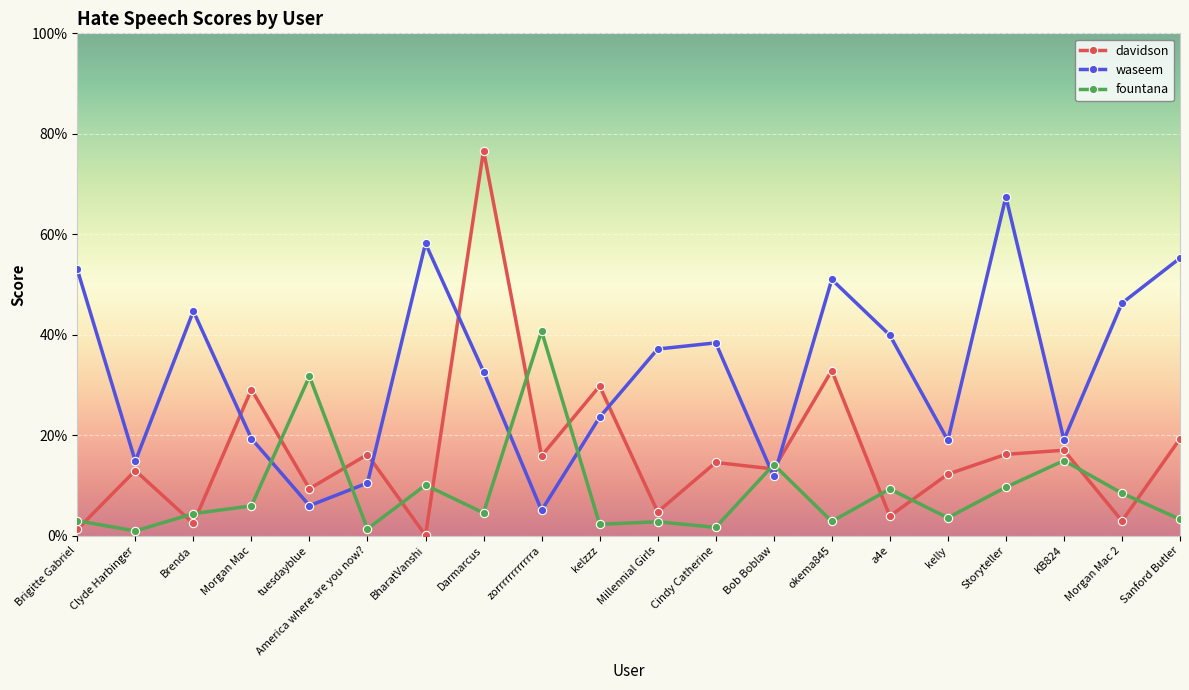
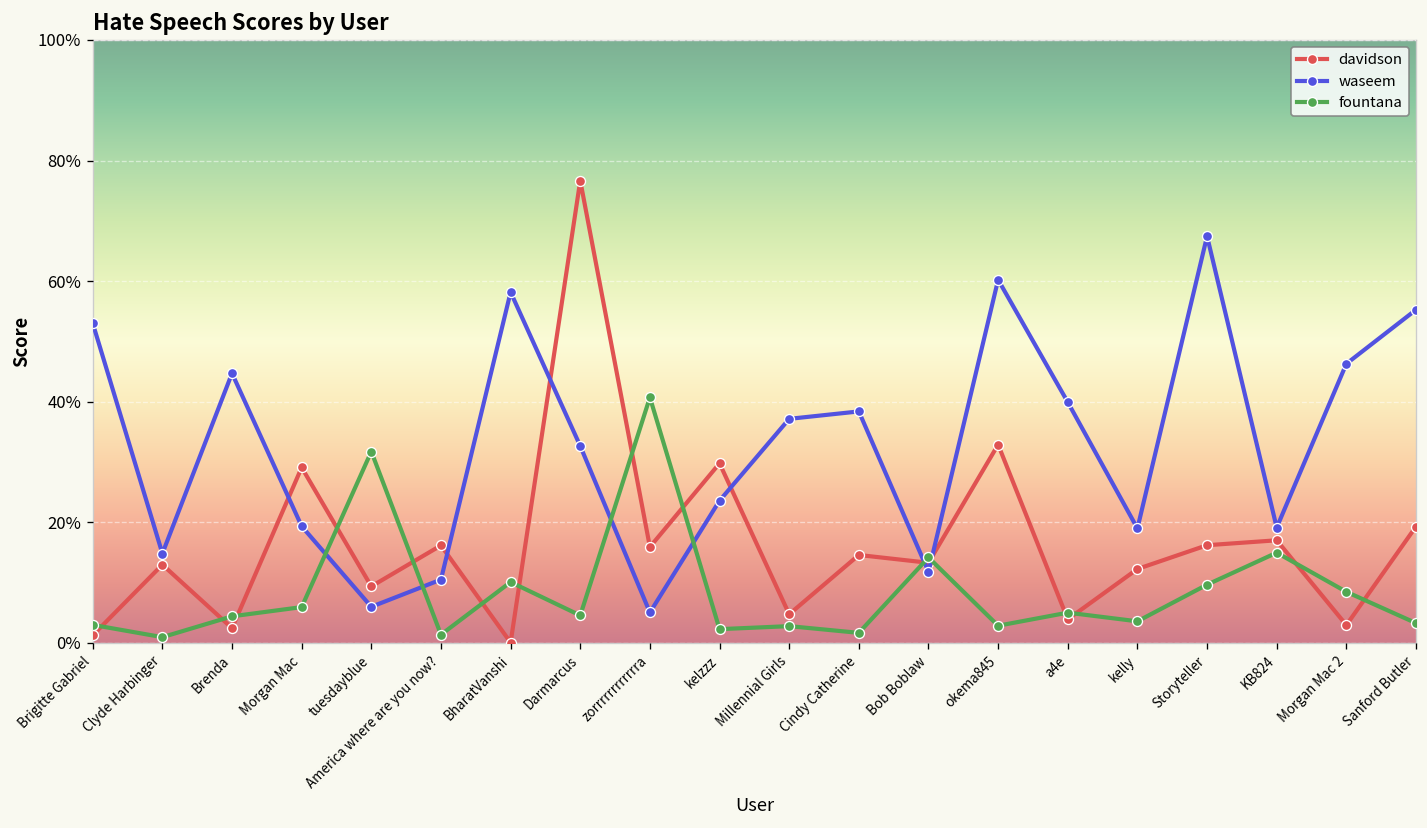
  {
    "davidson": {
      "Brigitte Gabriel": "1%",
      "Clyde Harbinger": "13%",
      "Brenda": "2%",
      "Morgan Mac": "29%",
      "tuesdayblue": "9%",
      "America where are you now?": "16%",
      "BharatVanshi": "0%",
      "Darmarcus": "77%",
      "zorrrrrrrrrrrra": "16%",
      "kelzzz": "30%",
      "Millennial Girls": "5%",
      "Cindy Catherine": "15%",
      "Bob Boblaw": "13%",
      "okema845": "33%",
      "a4e": "4%",
      "kelly": "12%",
      "Storyteller": "16%",
      "KB824": "17%",
      "Morgan Mac 2": "3%",
      "Sanford Butler": "19%"
    },
    "waseem": {
      "Brigitte Gabriel": "53%",
      "Clyde Harbinger": "15%",
      "Brenda": "45%",
      "Morgan Mac": "19%",
      "tuesdayblue": "6%",
      "America where are you now?": "10%",
      "BharatVanshi": "58%",
      "Darmarcus": "33%",
      "zorrrrrrrrrrrra": "5%",
      "kelzzz": "24%",
      "Millennial Girls": "37%",
      "Cindy Catherine": "38%",
      "Bob Boblaw": "12%",
-     "okema845": "51%",
+     "okema845": "60%",
      "a4e": "40%",
      "kelly": "19%",
      "Storyteller": "67%",
      "KB824": "19%",
      "Morgan Mac 2": "46%",
      "Sanford Butler": "55%"
    },
    "fountana": {
      "Brigitte Gabriel": "3%",
      "Clyde Harbinger": "1%",
      "Brenda": "4%",
      "Morgan Mac": "6%",
      "tuesdayblue": "32%",
      "America where are you now?": "1%",
      "BharatVanshi": "10%",
      "Darmarcus": "5%",
      "zorrrrrrrrrrrra": "41%",
      "kelzzz": "2%",
      "Millennial Girls": "3%",
      "Cindy Catherine": "2%",
      "Bob Boblaw": "14%",
      "okema845": "3%",
-     "a4e": "9%",
+     "a4e": "5%",
      "kelly": "4%",
      "Storyteller": "10%",
      "KB824": "15%",
      "Morgan Mac 2": "8%",
      "Sanford Butler": "3%"
    }
  }
